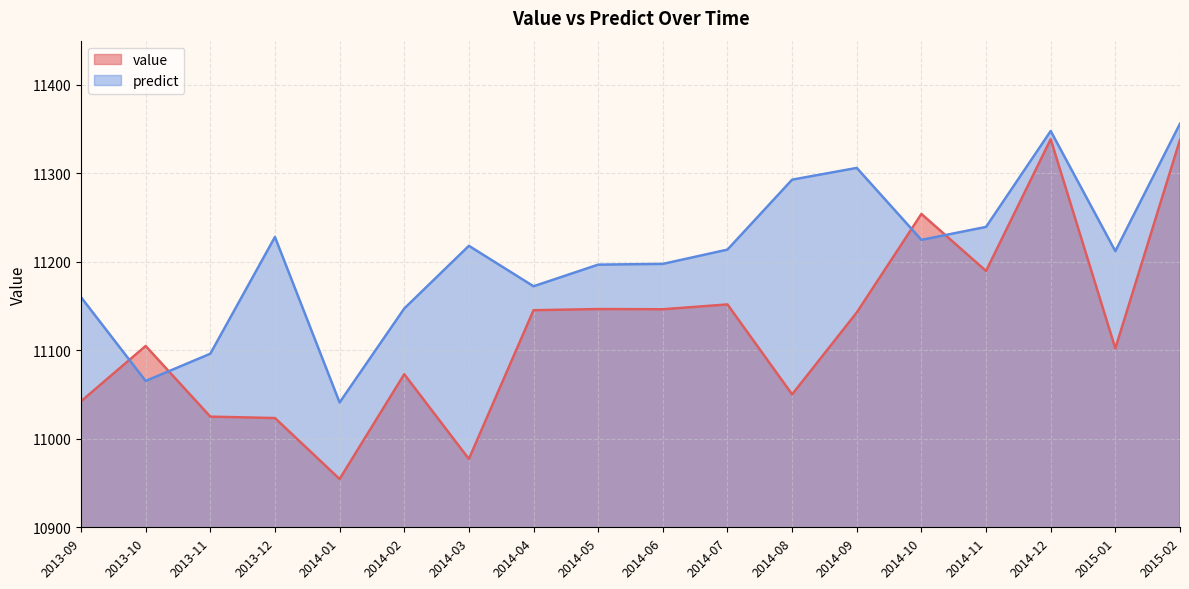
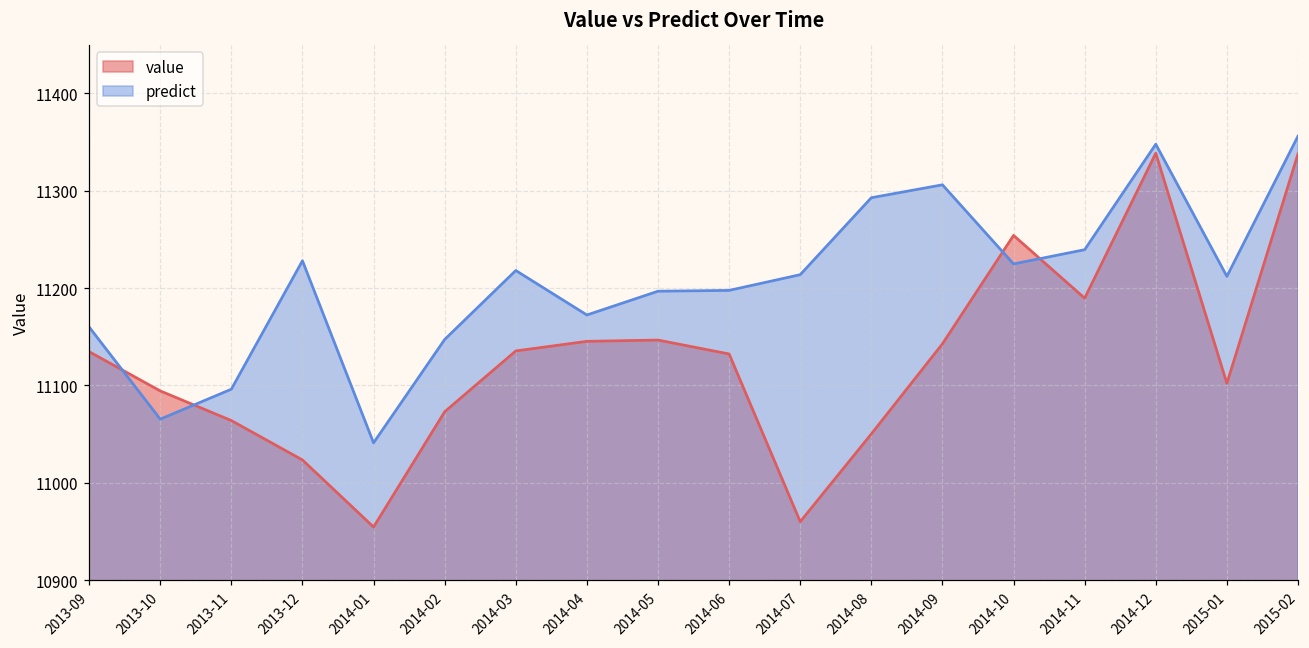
  {
    "value": {
-     "2013-09": 11040,
-     "2013-10": 11100,
-     "2013-11": 11030,
+     "2013-09": 11130,
+     "2013-10": 11090,
+     "2013-11": 11060,
      "2013-12": 11020,
      "2014-01": 10950,
      "2014-02": 11070,
-     "2014-03": 10980,
+     "2014-03": 11140,
      "2014-04": 11150,
      "2014-05": 11150,
-     "2014-06": 11150,
-     "2014-07": 11150,
+     "2014-06": 11130,
+     "2014-07": 10960,
      "2014-08": 11050,
      "2014-09": 11140,
      "2014-10": 11250,
      "2014-11": 11190,
      "2014-12": 11340,
      "2015-01": 11100,
      "2015-02": 11340
    },
    "predict": {
      "2013-09": 11160,
      "2013-10": 11070,
      "2013-11": 11100,
      "2013-12": 11230,
      "2014-01": 11040,
      "2014-02": 11150,
      "2014-03": 11220,
      "2014-04": 11170,
      "2014-05": 11200,
      "2014-06": 11200,
      "2014-07": 11210,
      "2014-08": 11290,
      "2014-09": 11310,
      "2014-10": 11220,
      "2014-11": 11240,
      "2014-12": 11350,
      "2015-01": 11210,
      "2015-02": 11360
    }
  }
